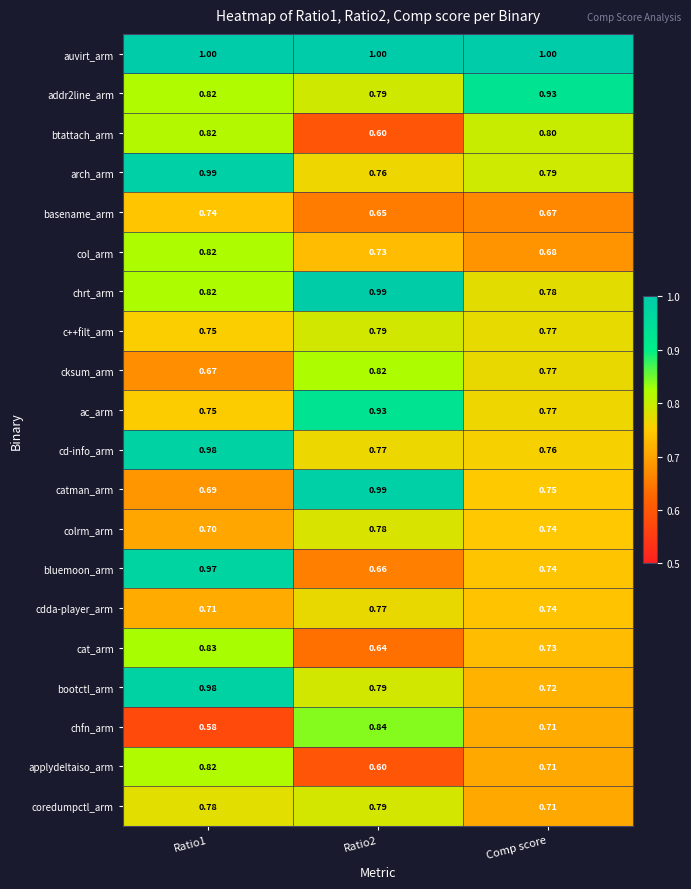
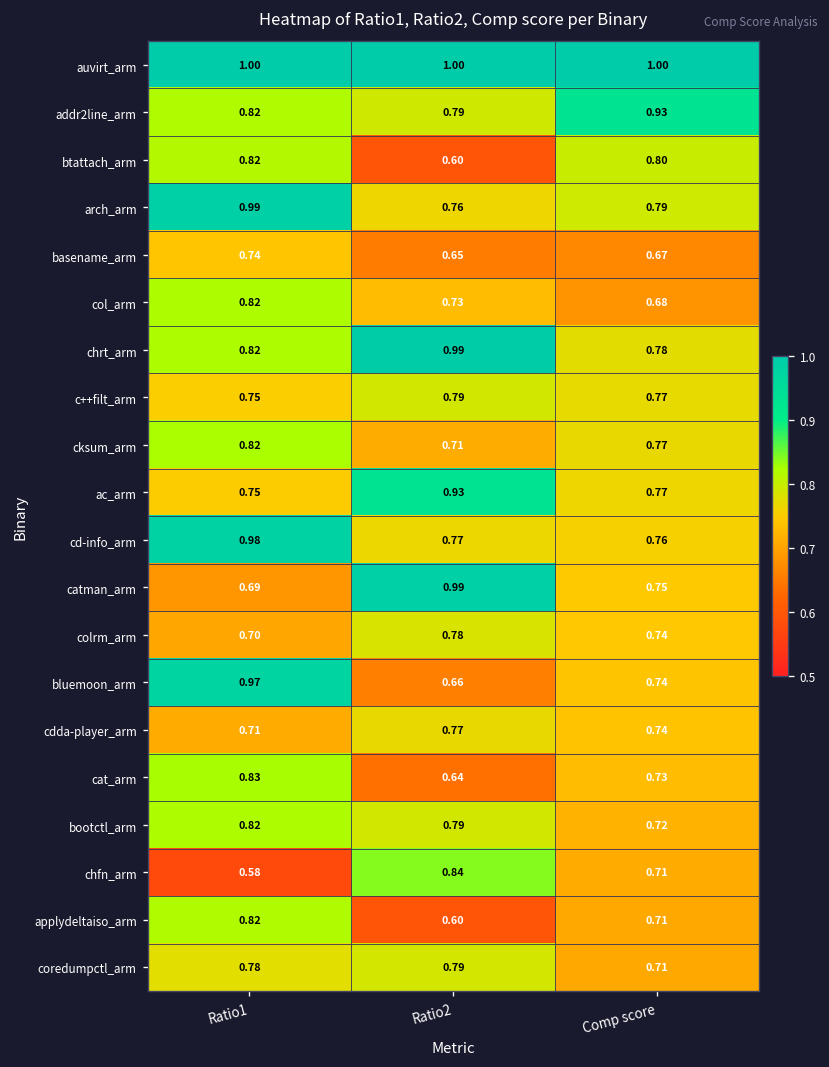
  {
    "auvirt_arm": {
      "Ratio1": 1.00,
      "Ratio2": 1.00,
      "Comp score": 1.00
    },
    "addr2line_arm": {
      "Ratio1": 0.82,
      "Ratio2": 0.79,
      "Comp score": 0.93
    },
    "btattach_arm": {
      "Ratio1": 0.82,
      "Ratio2": 0.60,
      "Comp score": 0.80
    },
    "arch_arm": {
      "Ratio1": 0.99,
      "Ratio2": 0.76,
      "Comp score": 0.79
    },
    "basename_arm": {
      "Ratio1": 0.74,
      "Ratio2": 0.65,
      "Comp score": 0.67
    },
    "col_arm": {
      "Ratio1": 0.82,
      "Ratio2": 0.73,
      "Comp score": 0.68
    },
    "chrt_arm": {
      "Ratio1": 0.82,
      "Ratio2": 0.99,
      "Comp score": 0.78
    },
    "c++filt_arm": {
      "Ratio1": 0.75,
      "Ratio2": 0.79,
      "Comp score": 0.77
    },
    "cksum_arm": {
-     "Ratio1": 0.67,
-     "Ratio2": 0.82,
+     "Ratio1": 0.82,
+     "Ratio2": 0.71,
      "Comp score": 0.77
    },
    "ac_arm": {
      "Ratio1": 0.75,
      "Ratio2": 0.93,
      "Comp score": 0.77
    },
    "cd-info_arm": {
      "Ratio1": 0.98,
      "Ratio2": 0.77,
      "Comp score": 0.76
    },
    "catman_arm": {
      "Ratio1": 0.69,
      "Ratio2": 0.99,
      "Comp score": 0.75
    },
    "colrm_arm": {
      "Ratio1": 0.70,
      "Ratio2": 0.78,
      "Comp score": 0.74
    },
    "bluemoon_arm": {
      "Ratio1": 0.97,
      "Ratio2": 0.66,
      "Comp score": 0.74
    },
    "cdda-player_arm": {
      "Ratio1": 0.71,
      "Ratio2": 0.77,
      "Comp score": 0.74
    },
    "cat_arm": {
      "Ratio1": 0.83,
      "Ratio2": 0.64,
      "Comp score": 0.73
    },
    "bootctl_arm": {
-     "Ratio1": 0.98,
+     "Ratio1": 0.82,
      "Ratio2": 0.79,
      "Comp score": 0.72
    },
    "chfn_arm": {
      "Ratio1": 0.58,
      "Ratio2": 0.84,
      "Comp score": 0.71
    },
    "applydeltaiso_arm": {
      "Ratio1": 0.82,
      "Ratio2": 0.60,
      "Comp score": 0.71
    },
    "coredumpctl_arm": {
      "Ratio1": 0.78,
      "Ratio2": 0.79,
      "Comp score": 0.71
    }
  }
